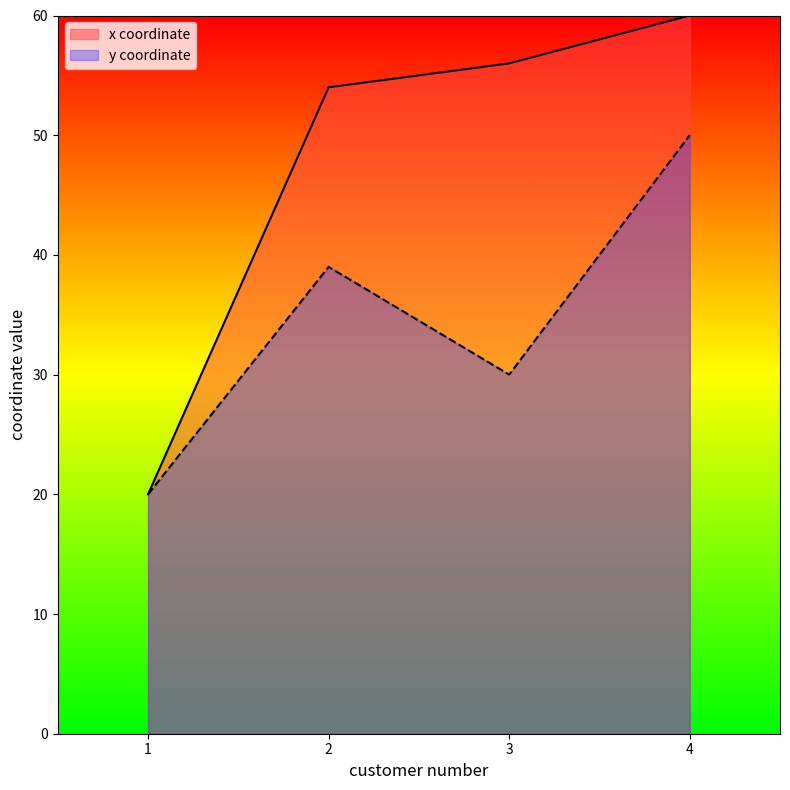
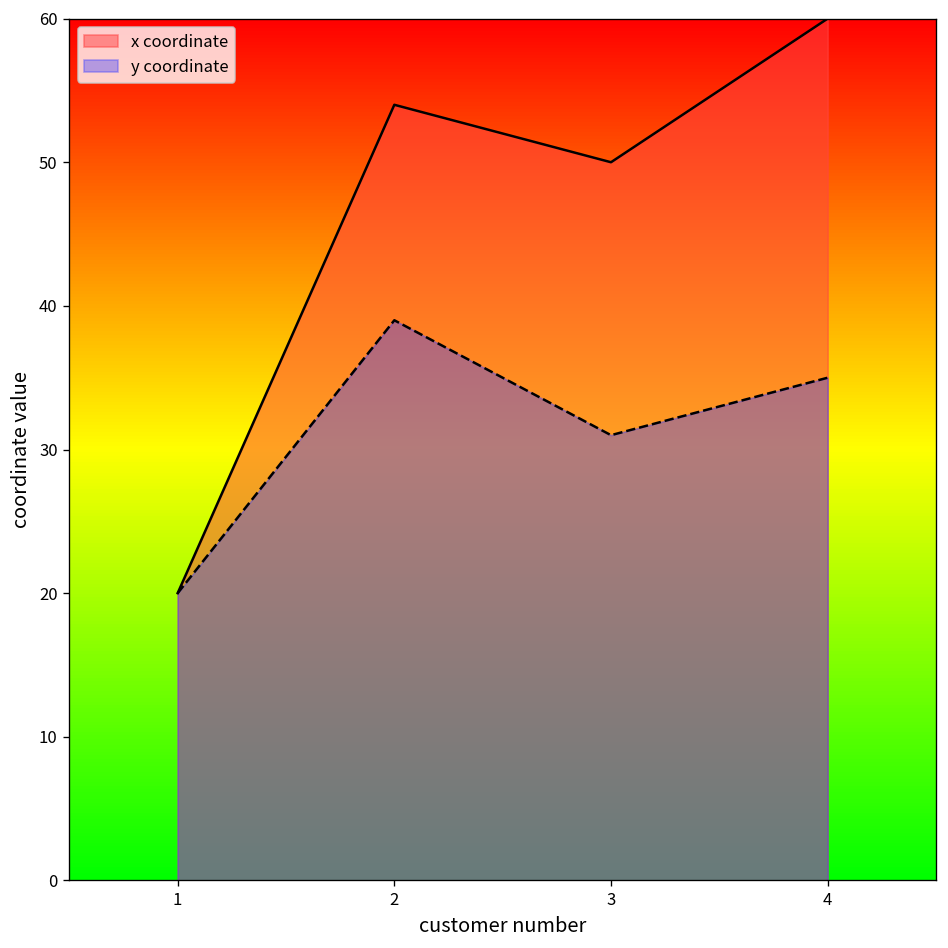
  {
    "x coordinate": {
      "2": 54,
-     "3": 56,
+     "3": 50,
      "4": 60
    },
    "y coordinate": {
      "2": 39,
-     "3": 30,
-     "4": 50
+     "3": 31,
+     "4": 35
    }
  }
